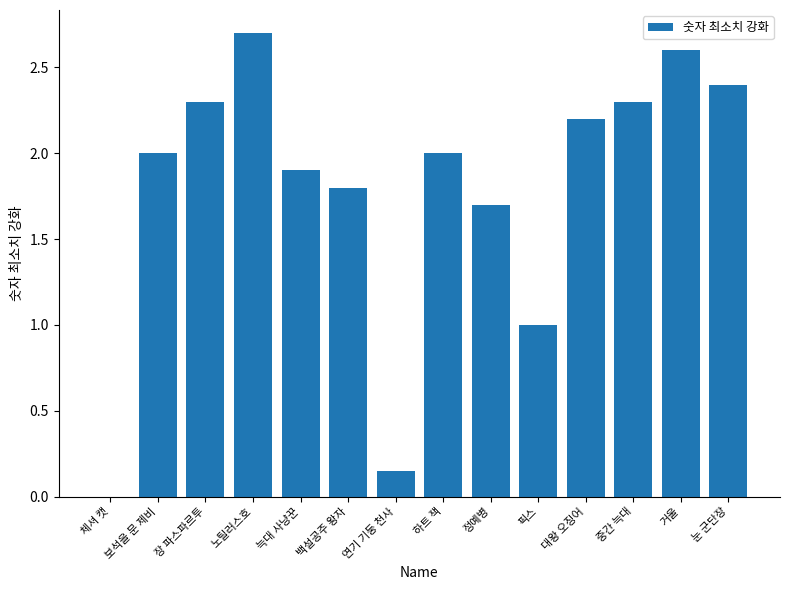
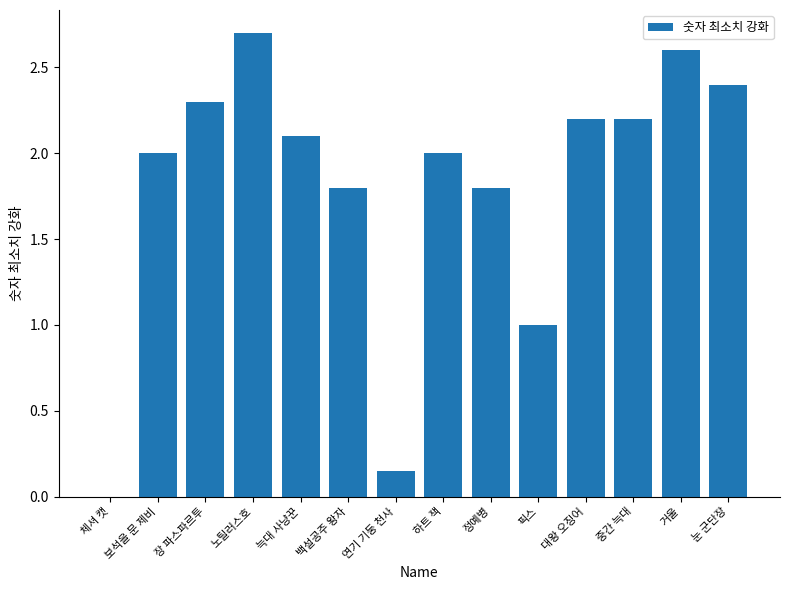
  {
    "체셔 캣": 0.0,
    "보석을 문 제비": 2.0,
    "장 파스파르투": 2.3,
    "노틸러스호": 2.7,
-   "늑대 사냥꾼": 1.9,
+   "늑대 사냥꾼": 2.1,
    "백설공주 왕자": 1.8,
    "연기 기둥 천사": 0.15,
    "하트 잭": 2.0,
-   "정예병": 1.7,
+   "정예병": 1.8,
    "픽스": 1.0,
    "대왕 오징어": 2.2,
-   "중간 늑대": 2.3,
+   "중간 늑대": 2.2,
    "거울": 2.6,
    "눈 군단장": 2.4
  }
